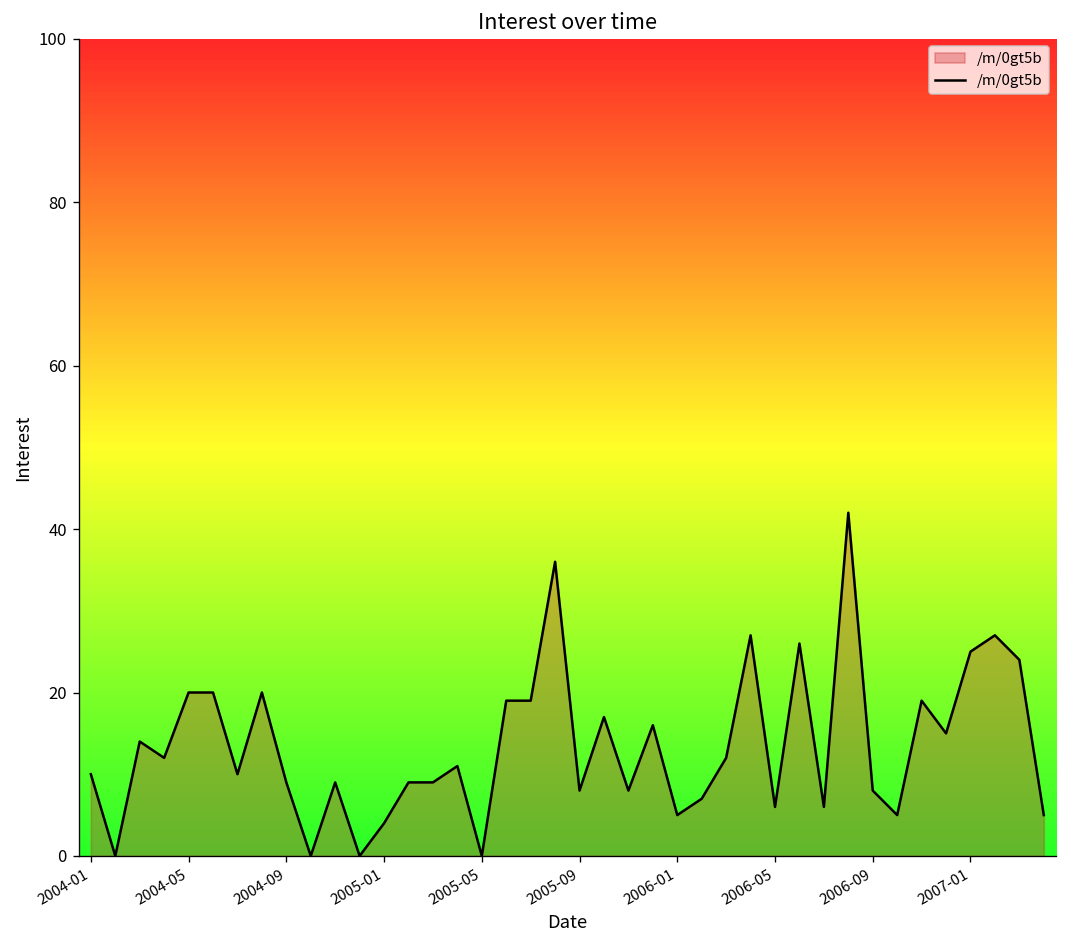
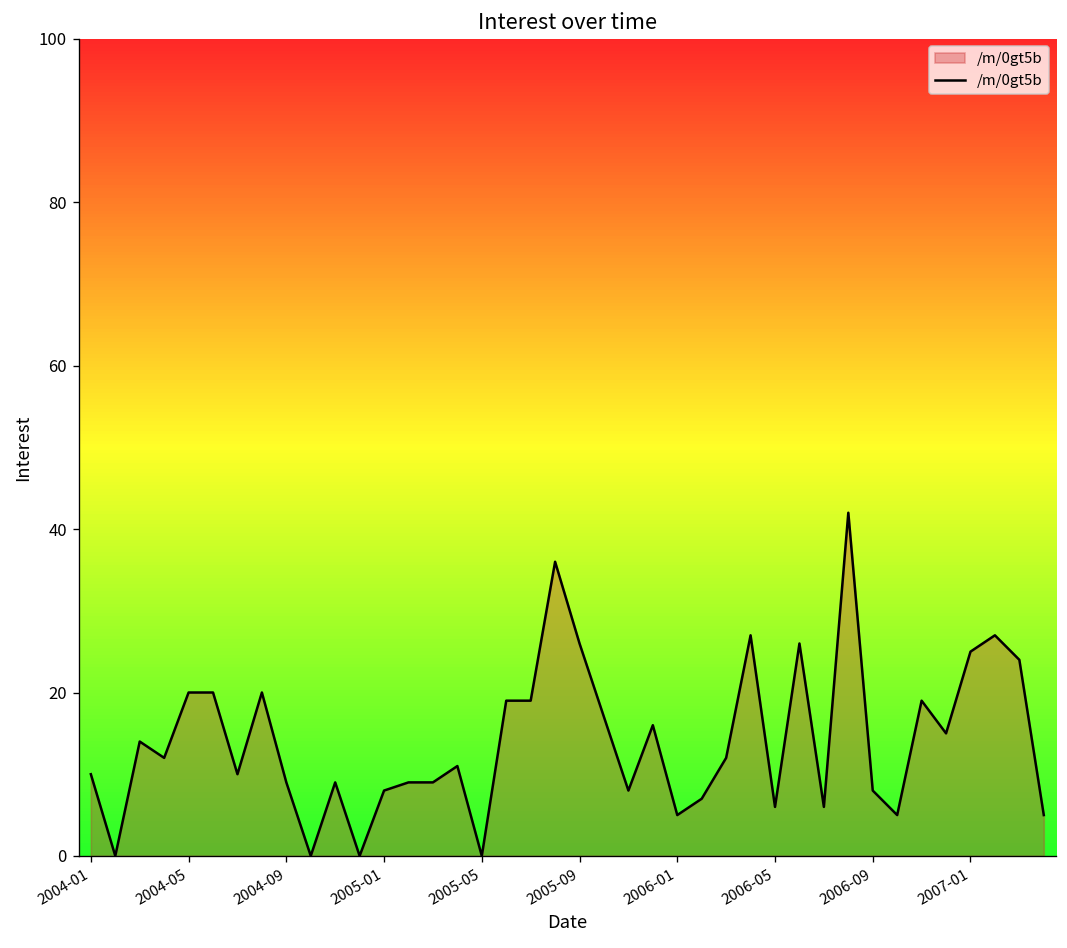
  {
    "2004-01": 10,
    "2004-05": 20,
    "2004-09": 9,
-   "2005-01": 4,
+   "2005-01": 8,
    "2005-05": 0,
-   "2005-09": 8,
+   "2005-09": 26,
    "2006-01": 5,
    "2006-05": 6,
    "2006-09": 8,
    "2007-01": 25
  }
